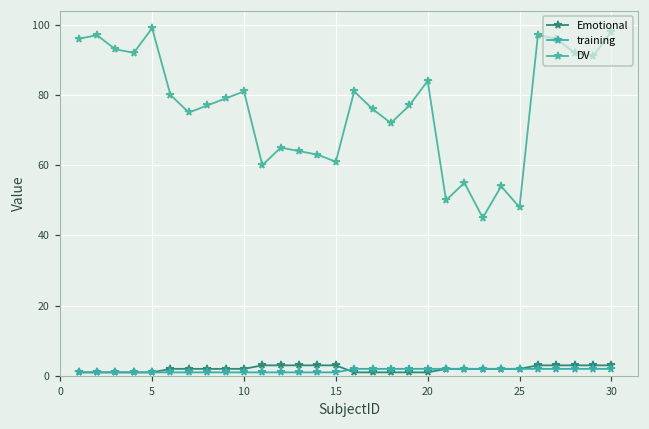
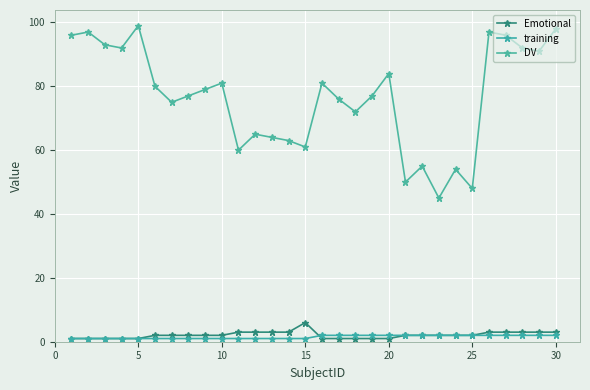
  {
    "Emotional": {
      "10": 2,
-     "15": 3,
+     "15": 6,
      "20": 1,
      "30": 3
    }
  }
